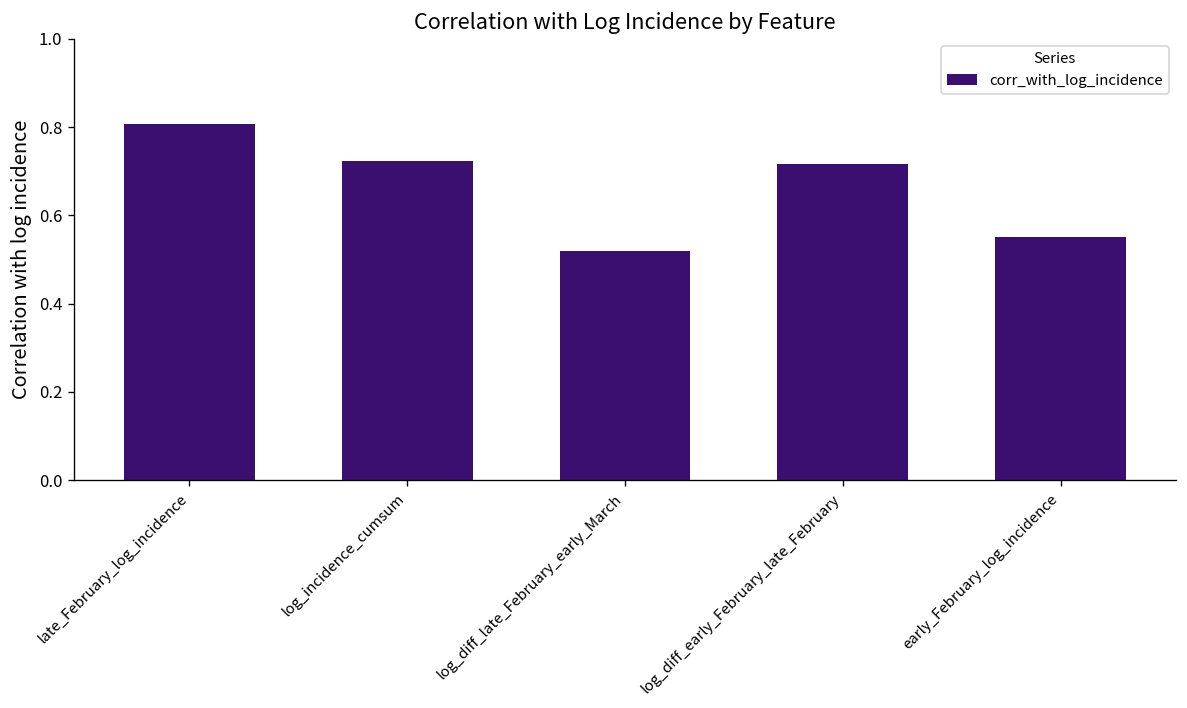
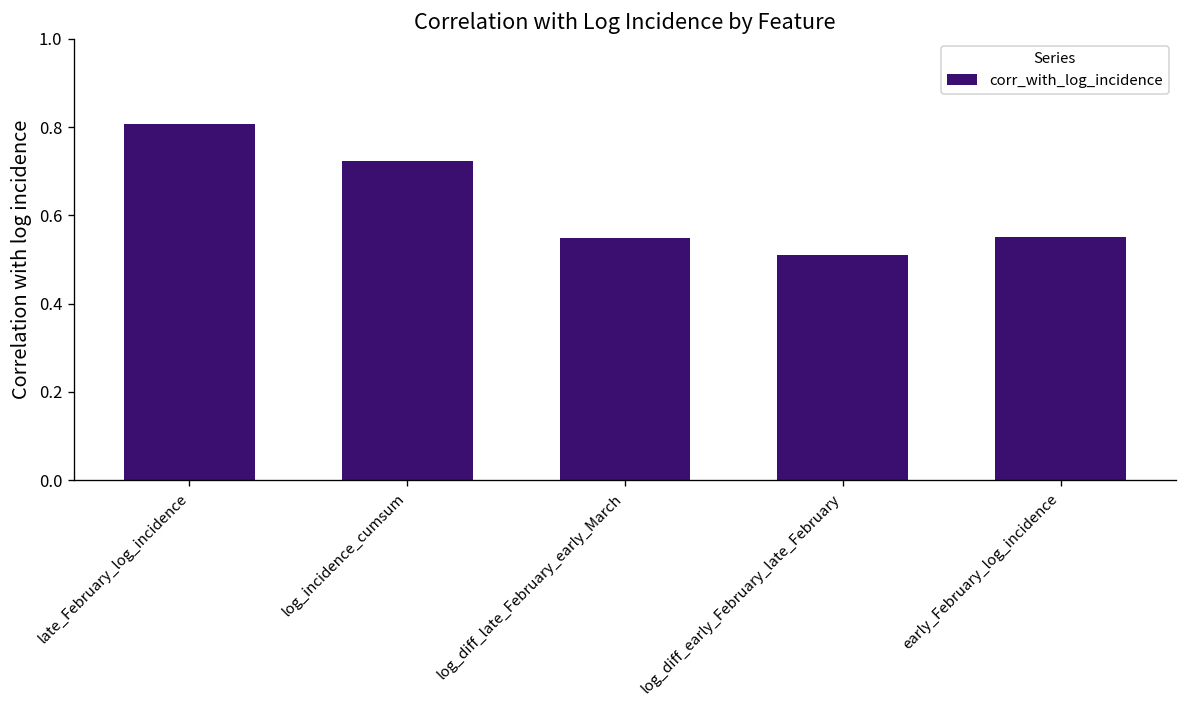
  {
    "late_February_log_incidence": 0.81,
    "log_incidence_cumsum": 0.72,
-   "log_diff_late_February_early_March": 0.52,
-   "log_diff_early_February_late_February": 0.72,
+   "log_diff_late_February_early_March": 0.55,
+   "log_diff_early_February_late_February": 0.51,
    "early_February_log_incidence": 0.55
  }
